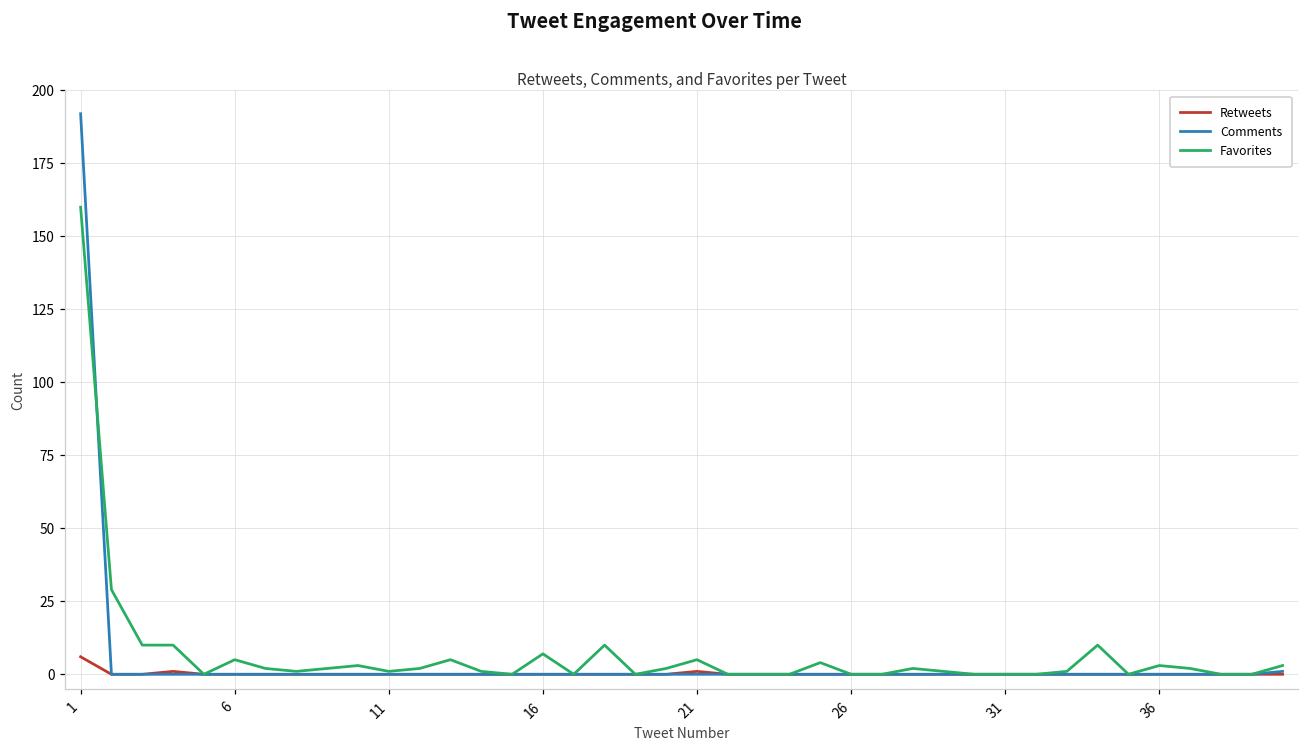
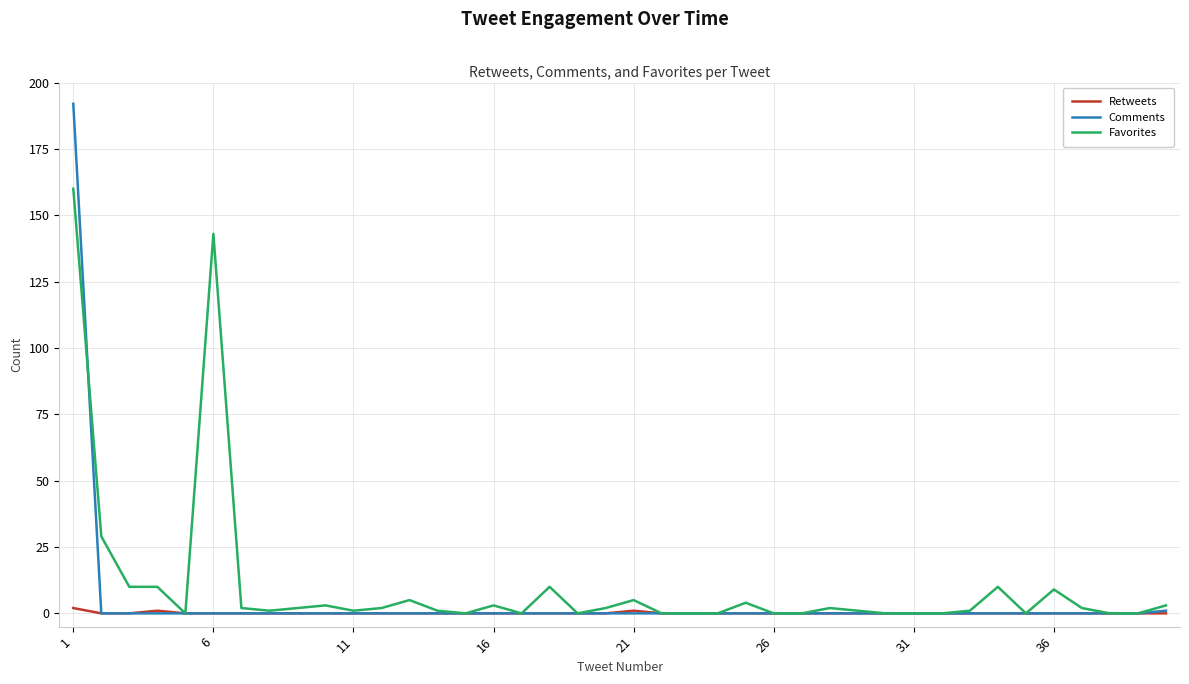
  {
    "Retweets": {
-     "1": 6,
+     "1": 2,
      "21": 1
    },
    "Comments": {
      "1": 192,
      "21": 0
    },
    "Favorites": {
      "1": 160,
-     "6": 5,
+     "6": 143,
      "11": 1,
-     "16": 7,
+     "16": 3,
      "21": 5,
-     "36": 3
+     "36": 9
    }
  }
